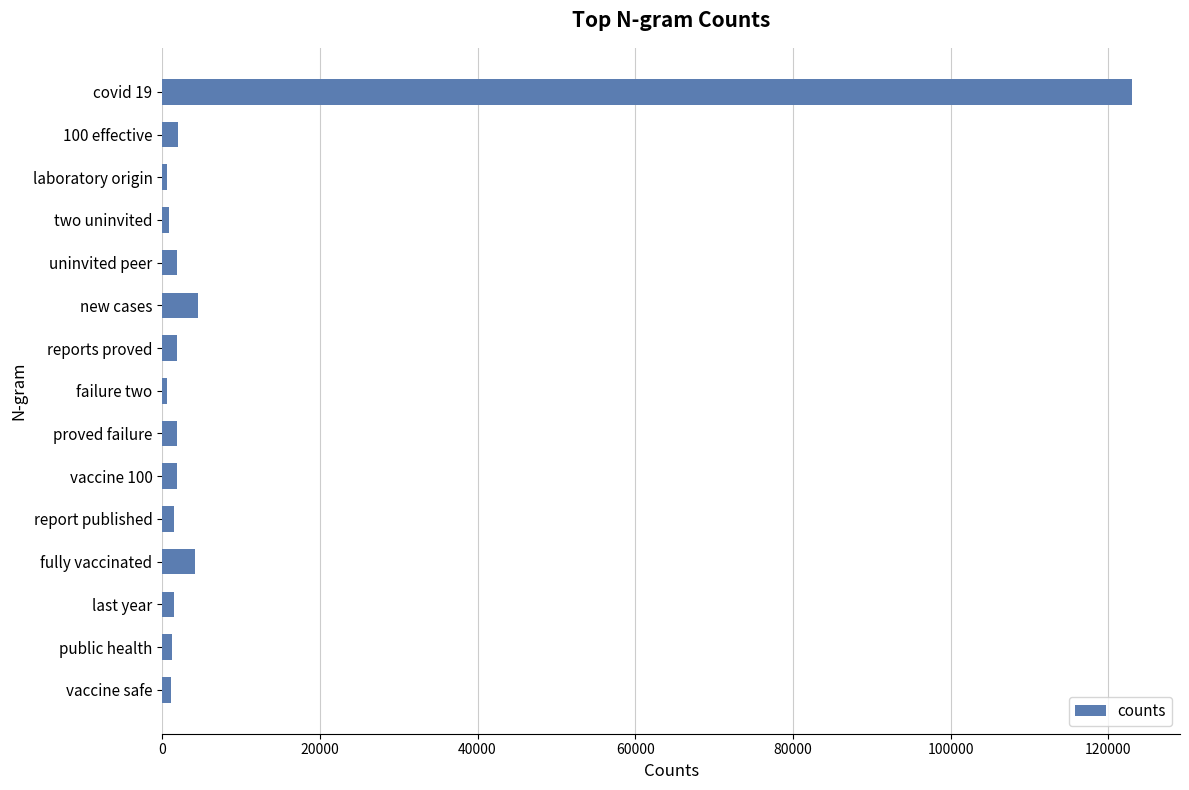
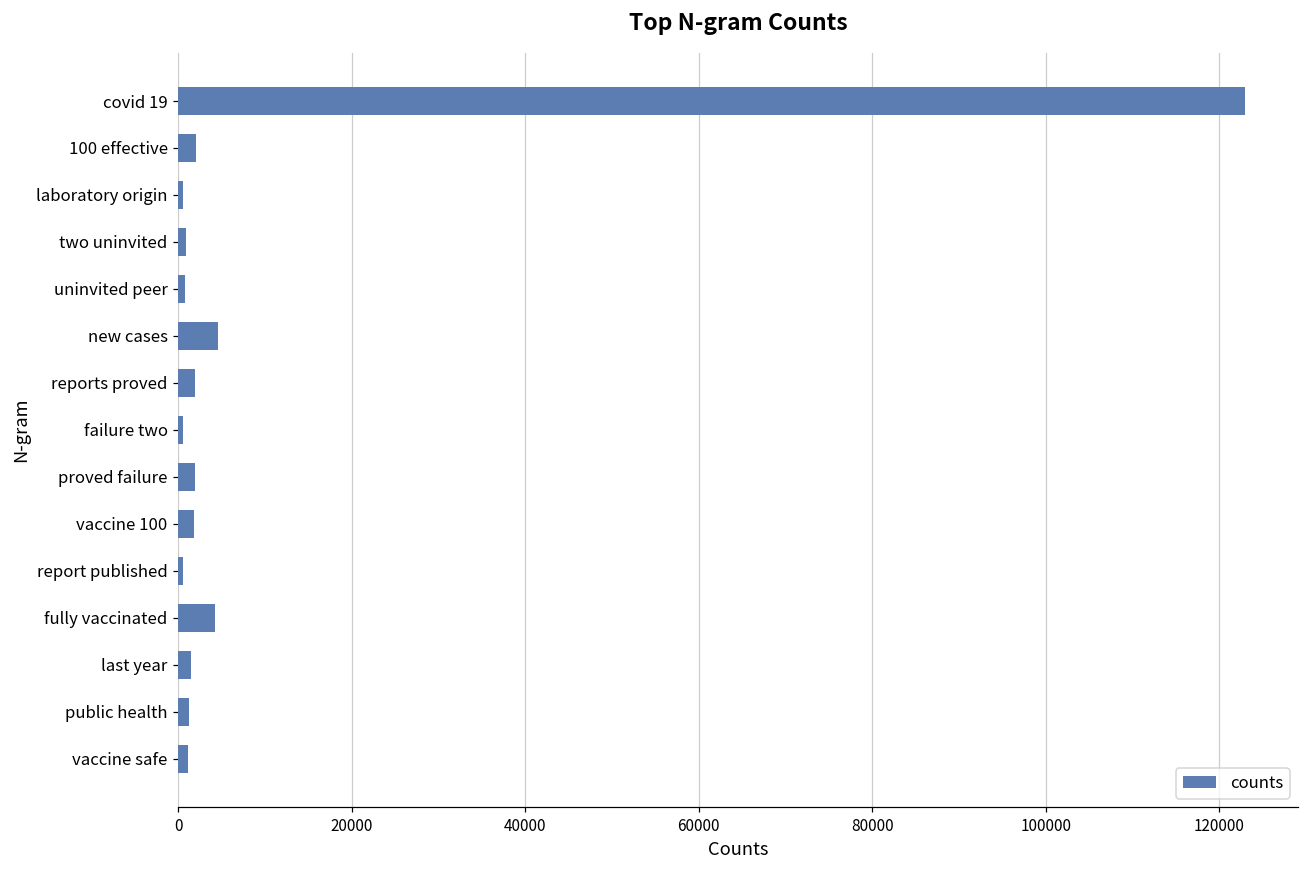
  {
    "covid 19": 123000,
    "100 effective": 2000,
    "laboratory origin": 1000,
    "two uninvited": 1000,
-   "uninvited peer": 2000,
+   "uninvited peer": 1000,
    "new cases": 5000,
    "reports proved": 2000,
    "failure two": 1000,
    "proved failure": 2000,
    "vaccine 100": 2000,
-   "report published": 2000,
+   "report published": 1000,
    "fully vaccinated": 4000,
    "last year": 1000,
    "public health": 1000,
    "vaccine safe": 1000
  }
